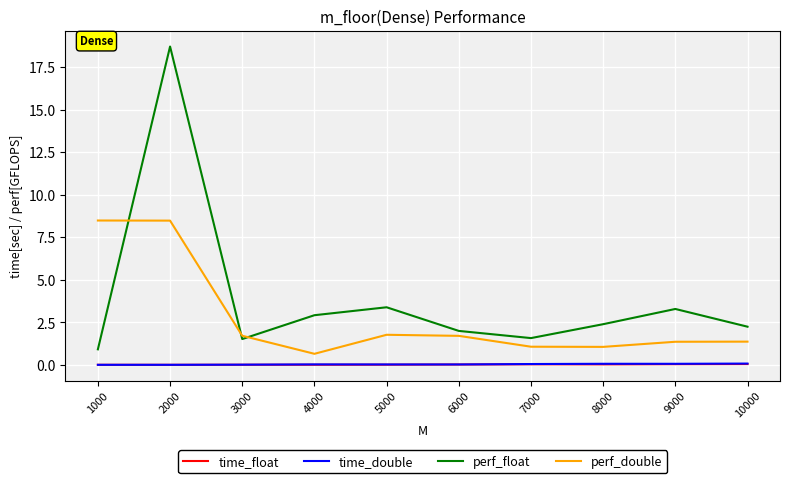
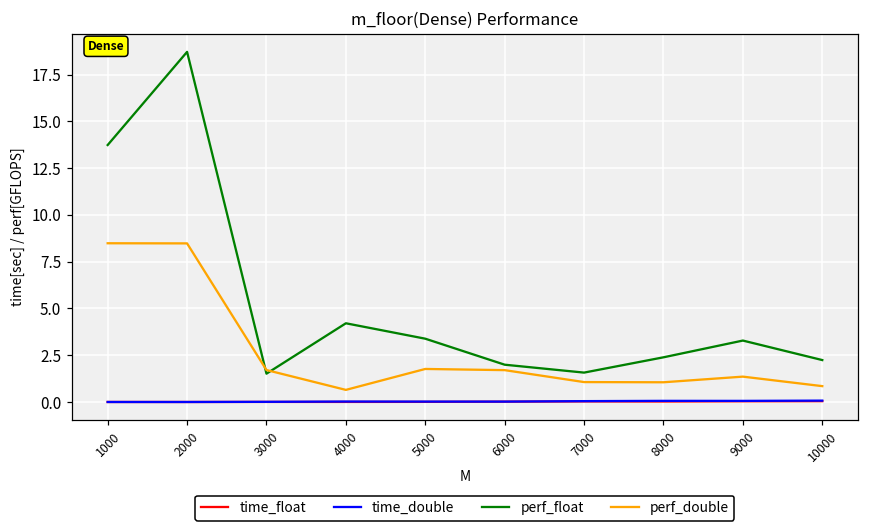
  {
    "perf_float": {
-     "1000": 0.9,
+     "1000": 13.7,
      "2000": 18.7,
      "3000": 1.5,
-     "4000": 2.9,
+     "4000": 4.2,
      "5000": 3.4,
      "6000": 2.0,
      "7000": 1.6,
      "8000": 2.4,
      "9000": 3.3,
      "10000": 2.2
    },
    "perf_double": {
      "1000": 8.5,
      "2000": 8.5,
      "3000": 1.7,
      "4000": 0.6,
      "5000": 1.8,
      "6000": 1.7,
      "7000": 1.1,
      "8000": 1.1,
      "9000": 1.4,
-     "10000": 1.4
+     "10000": 0.8
    }
  }
